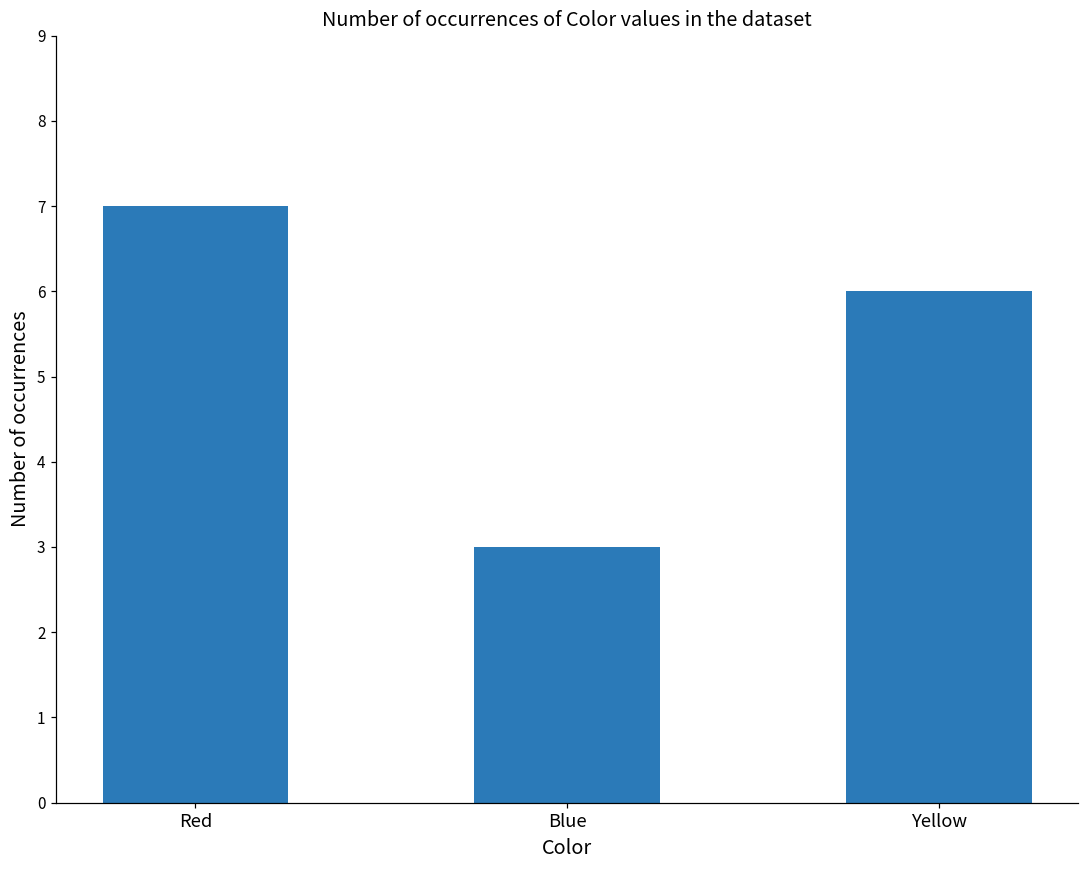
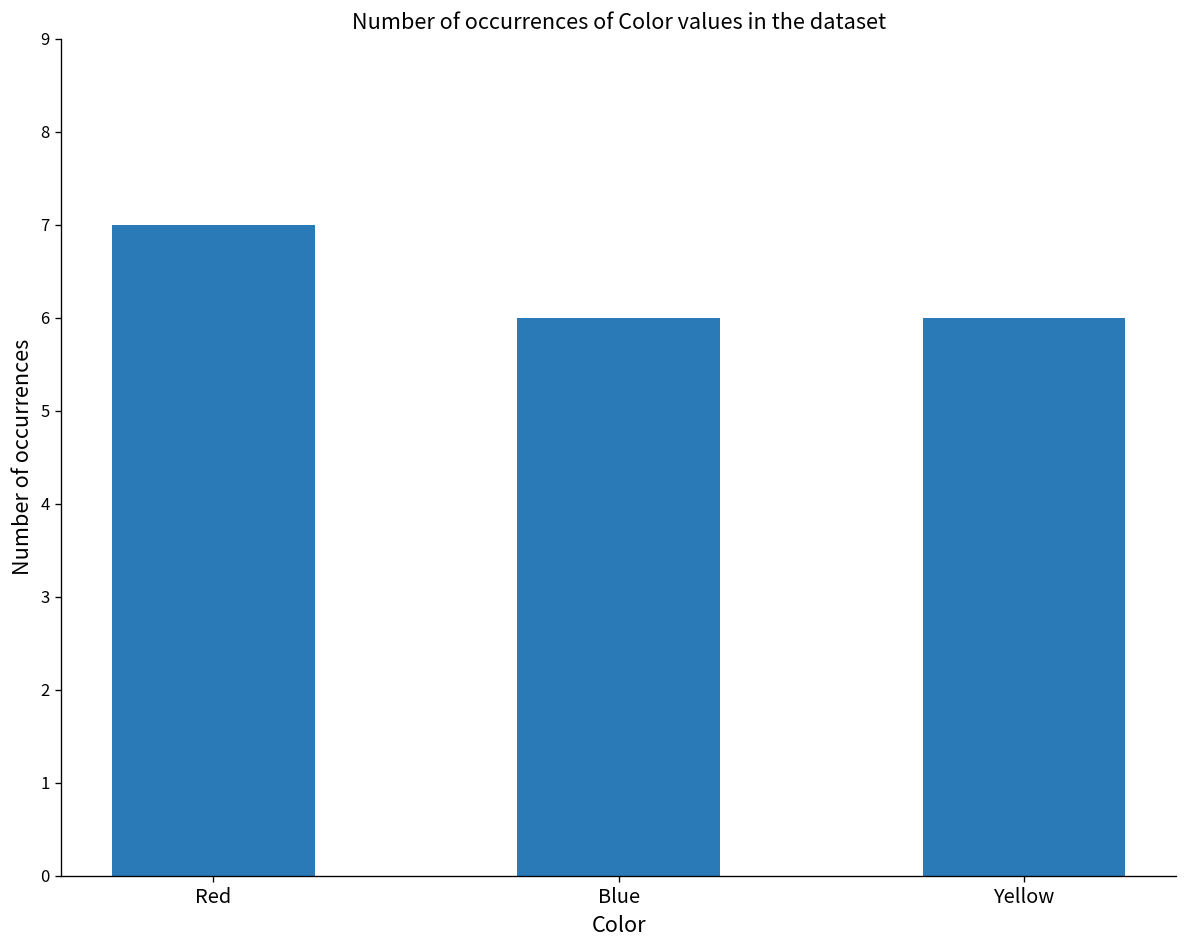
  {
    "Red": 7,
-   "Blue": 3,
+   "Blue": 6,
    "Yellow": 6
  }
